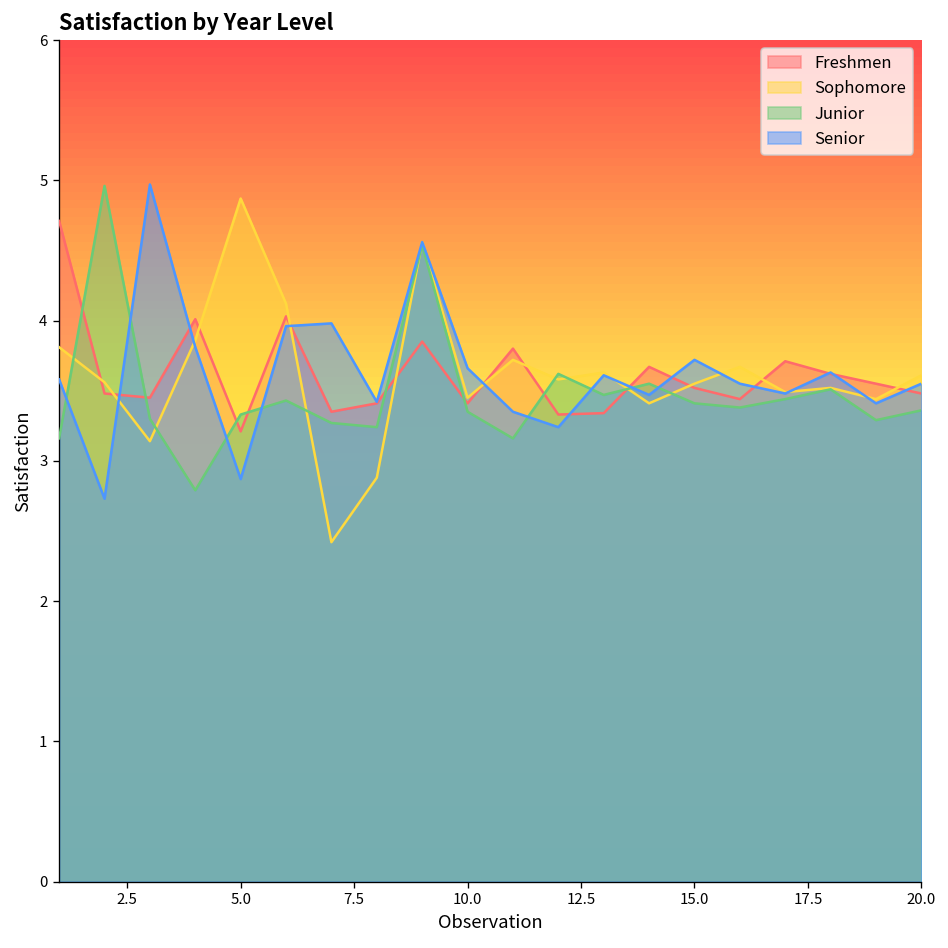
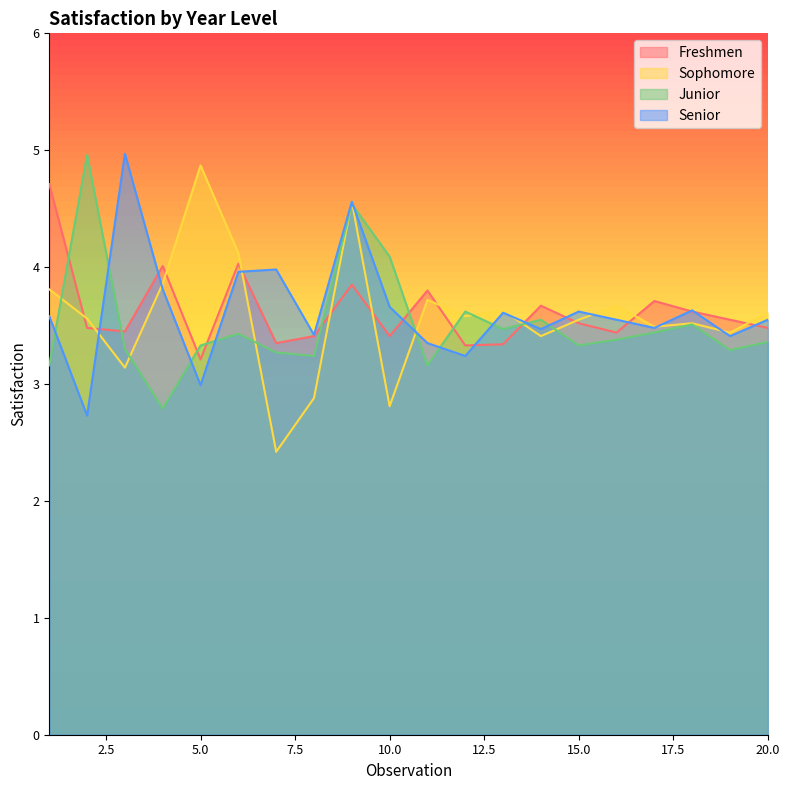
  {
    "Freshmen": {
      "5.0": 3.21,
      "10.0": 3.41,
      "15.0": 3.52,
      "20.0": 3.48
    },
    "Sophomore": {
      "5.0": 4.87,
-     "10.0": 3.45,
+     "10.0": 2.81,
      "15.0": 3.55,
      "20.0": 3.61
    },
    "Junior": {
      "5.0": 3.33,
-     "10.0": 3.35,
-     "15.0": 3.41,
+     "10.0": 4.09,
+     "15.0": 3.33,
      "20.0": 3.36
    },
    "Senior": {
-     "5.0": 2.87,
+     "5.0": 2.99,
      "10.0": 3.66,
-     "15.0": 3.72,
+     "15.0": 3.62,
      "20.0": 3.55
    }
  }
